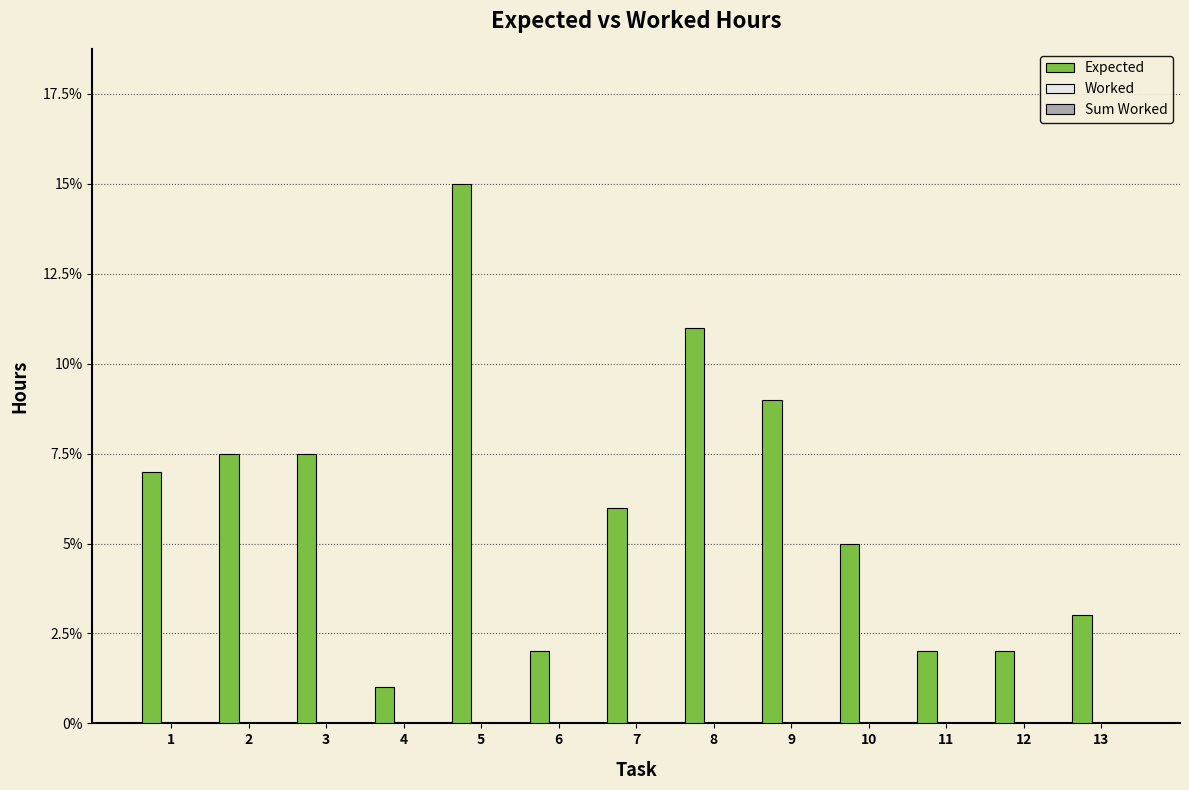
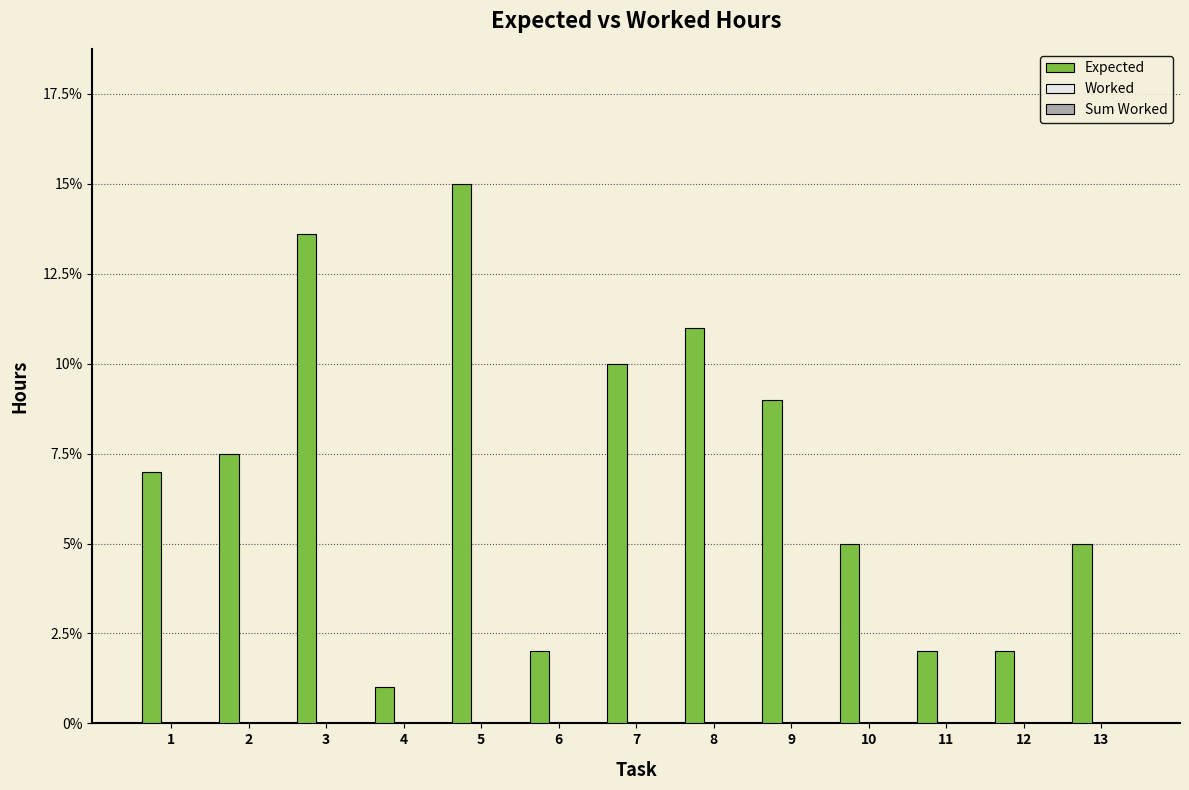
  {
    "Expected": {
      "1": "7.0%",
      "2": "7.5%",
-     "3": "7.5%",
+     "3": "13.6%",
      "4": "1.0%",
      "5": "15.0%",
      "6": "2.0%",
-     "7": "6%",
+     "7": "10%",
      "8": "11.0%",
      "9": "9.0%",
      "10": "5.0%",
      "11": "2.0%",
      "12": "2.0%",
-     "13": "3%"
+     "13": "5%"
    },
    "Worked": {
      "1": "0.0%",
      "2": "0.0%",
      "3": "0.0%",
      "4": "0.0%",
      "5": "0.0%",
      "6": "0.0%",
      "7": "0.0%",
      "8": "0.0%",
      "9": "0.0%",
      "10": "0.0%",
      "11": "0.0%",
      "12": "0.0%",
      "13": "0.0%"
    },
    "Sum Worked": {
      "1": "0.0%",
      "2": "0.0%",
      "3": "0.0%",
      "4": "0.0%",
      "5": "0.0%",
      "6": "0.0%",
      "7": "0.0%",
      "8": "0.0%",
      "9": "0.0%",
      "10": "0.0%",
      "11": "0.0%",
      "12": "0.0%",
      "13": "0.0%"
    }
  }
